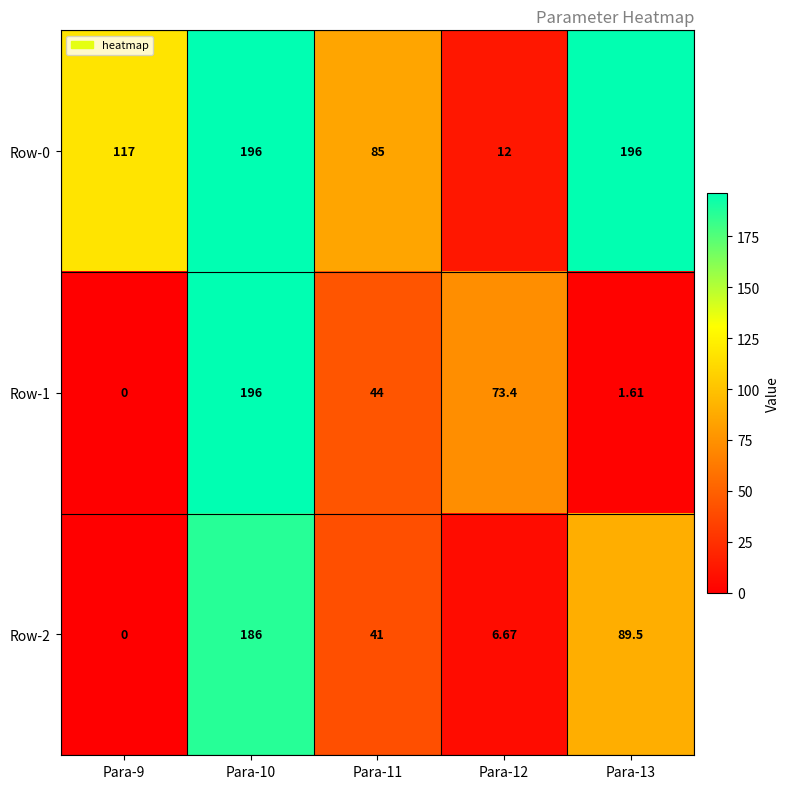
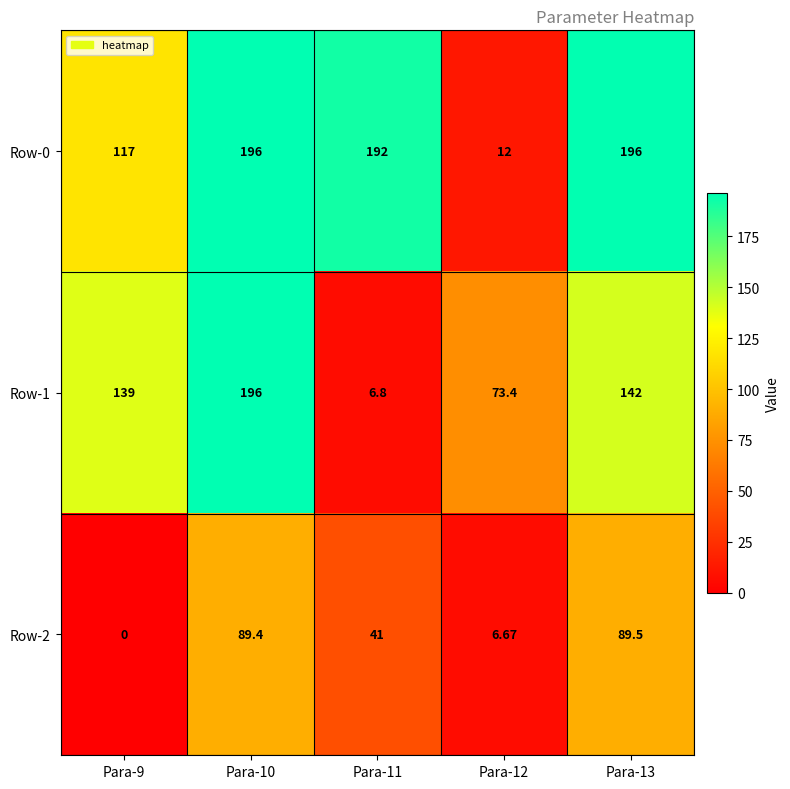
  {
    "Row-0": {
      "Para-9": 117,
      "Para-10": 196,
-     "Para-11": 85,
+     "Para-11": 192,
      "Para-12": 12,
      "Para-13": 196
    },
    "Row-1": {
-     "Para-9": 0,
+     "Para-9": 139,
      "Para-10": 196,
-     "Para-11": 44,
+     "Para-11": 6.8,
      "Para-12": 73.4,
-     "Para-13": 1.61
+     "Para-13": 142
    },
    "Row-2": {
      "Para-9": 0,
-     "Para-10": 186,
+     "Para-10": 89.4,
      "Para-11": 41,
      "Para-12": 6.67,
      "Para-13": 89.5
    }
  }
